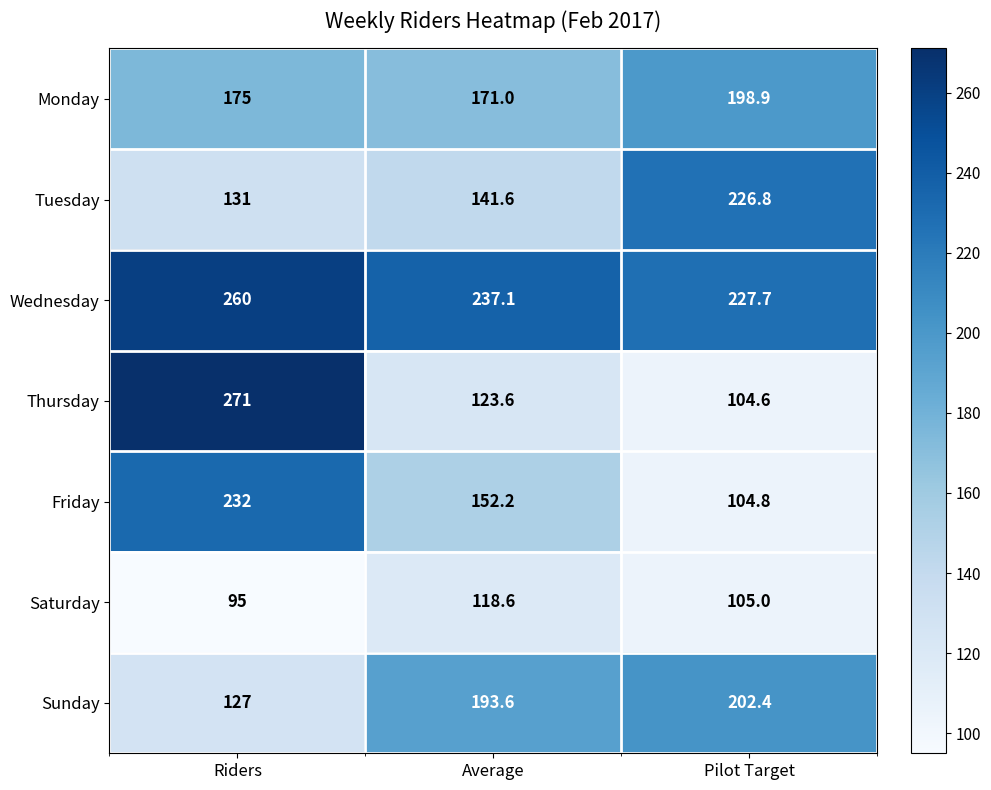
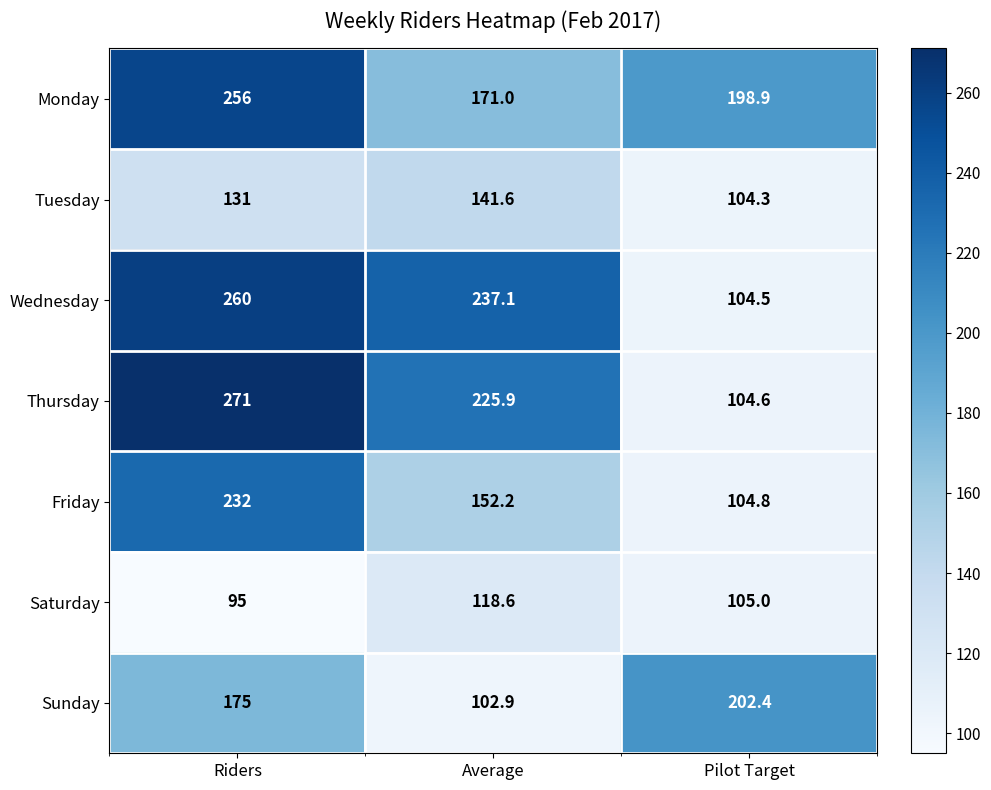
  {
    "Monday": {
-     "Riders": 175,
+     "Riders": 256,
      "Average": 171.0,
      "Pilot Target": 198.9
    },
    "Tuesday": {
      "Riders": 131,
      "Average": 141.6,
-     "Pilot Target": 226.8
+     "Pilot Target": 104.3
    },
    "Wednesday": {
      "Riders": 260,
      "Average": 237.1,
-     "Pilot Target": 227.7
+     "Pilot Target": 104.5
    },
    "Thursday": {
      "Riders": 271,
-     "Average": 123.6,
+     "Average": 225.9,
      "Pilot Target": 104.6
    },
    "Friday": {
      "Riders": 232,
      "Average": 152.2,
      "Pilot Target": 104.8
    },
    "Saturday": {
      "Riders": 95,
      "Average": 118.6,
      "Pilot Target": 105.0
    },
    "Sunday": {
-     "Riders": 127,
-     "Average": 193.6,
+     "Riders": 175,
+     "Average": 102.9,
      "Pilot Target": 202.4
    }
  }
